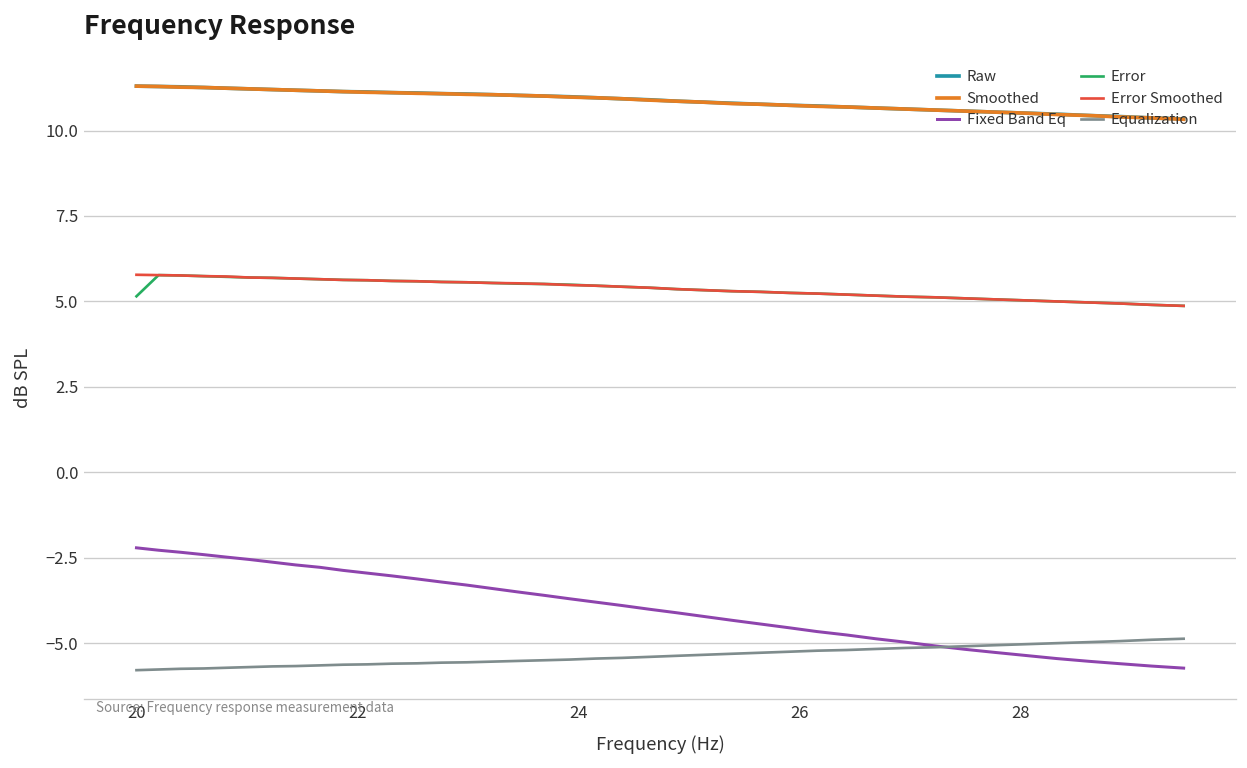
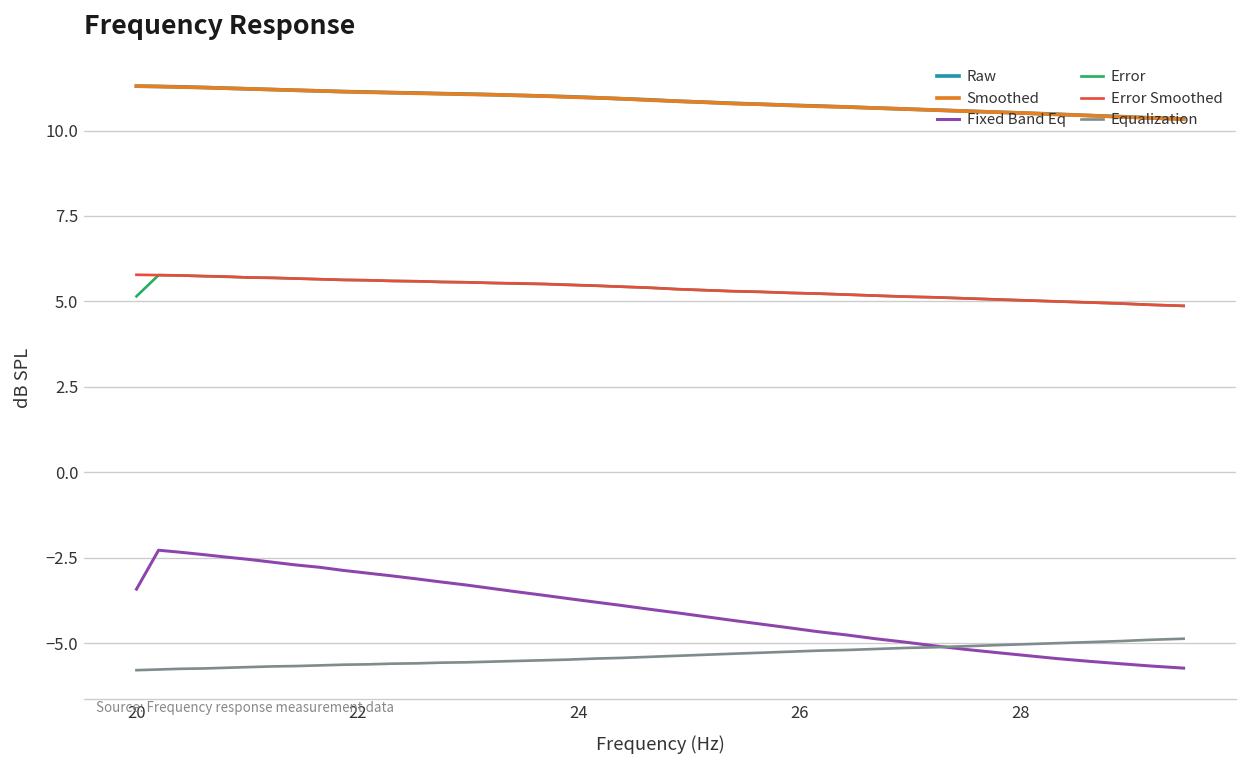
  {
    "Fixed Band Eq": {
-     "20": -2.2
+     "20": -3.4
    },
    "Error": {
      "20": 5.2
    },
    "Equalization": {
      "20": -5.8
    }
  }
